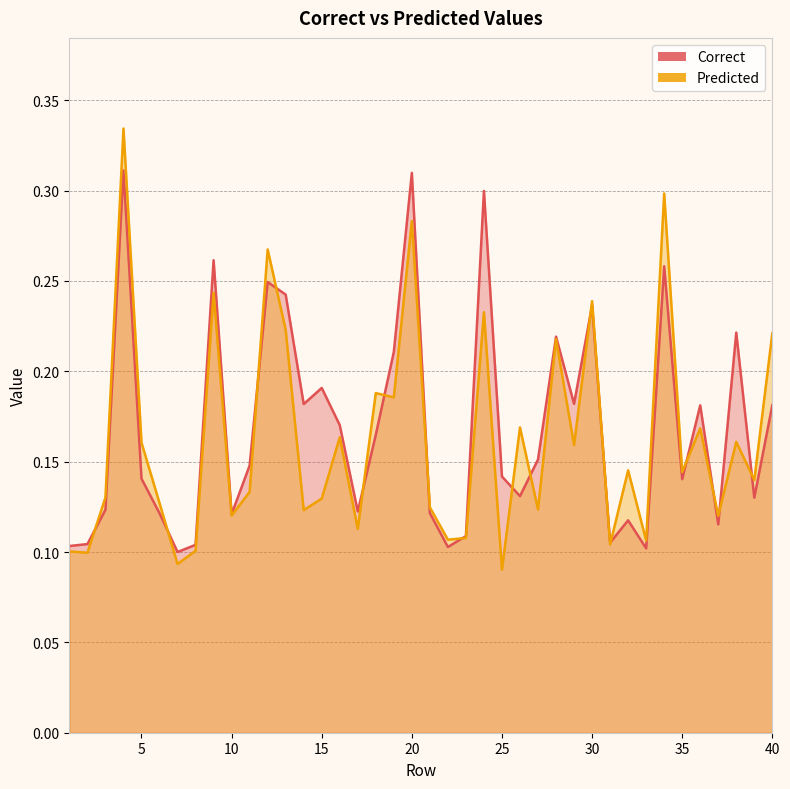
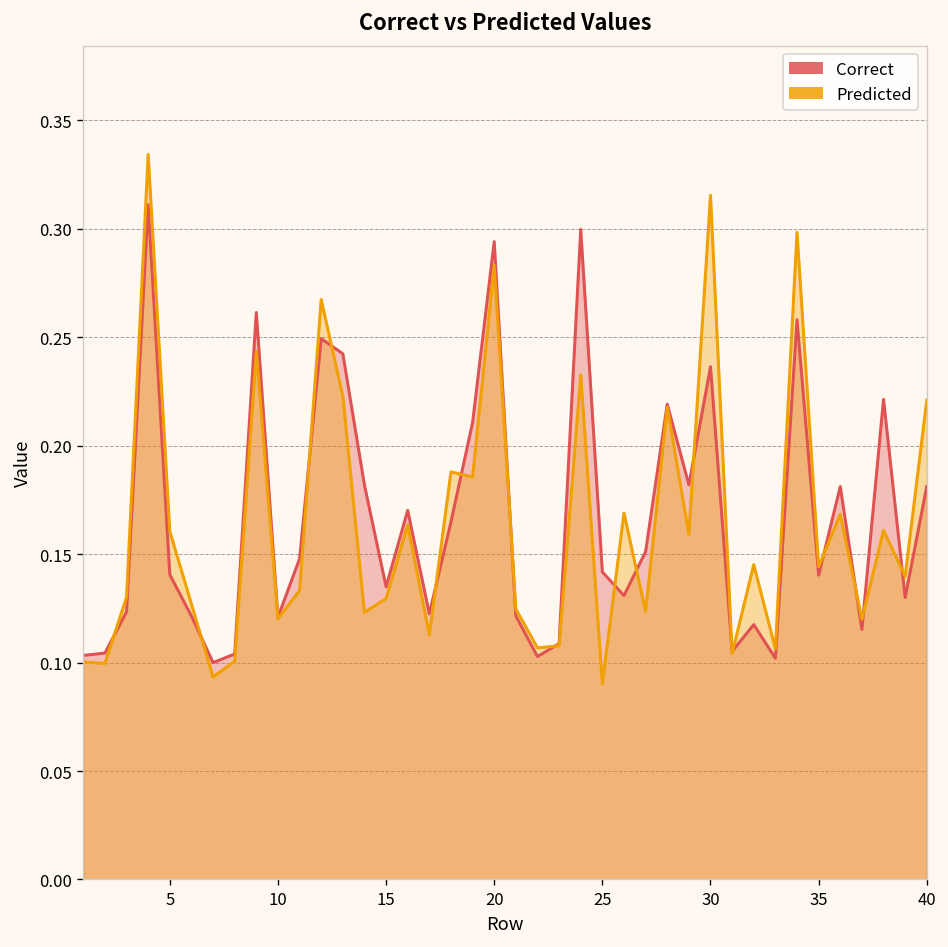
  {
    "Correct": {
      "5": 0.141,
-     "15": 0.191,
-     "20": 0.310,
+     "15": 0.135,
+     "20": 0.294,
      "25": 0.142,
      "30": 0.236,
      "35": 0.140,
      "40": 0.181
    },
    "Predicted": {
      "5": 0.161,
      "15": 0.130,
      "20": 0.283,
      "25": 0.090,
-     "30": 0.239,
+     "30": 0.316,
      "35": 0.144,
      "40": 0.221
    }
  }
